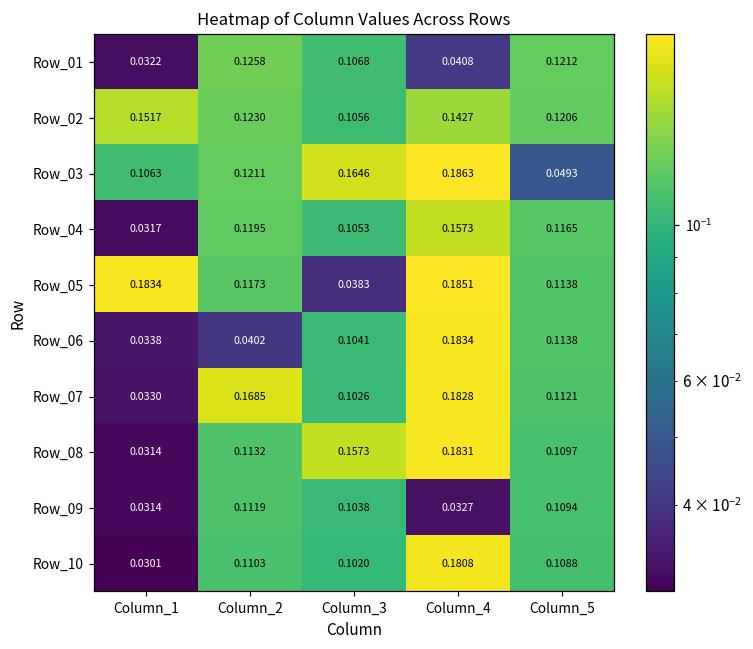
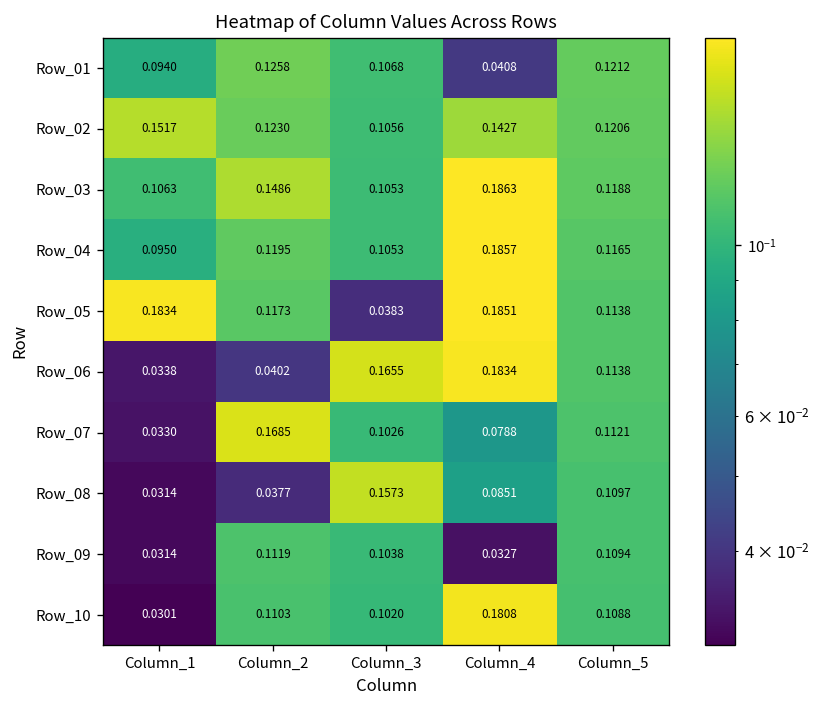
  {
    "Row_01": {
-     "Column_1": 0.0322,
+     "Column_1": 0.0940,
      "Column_2": 0.1258,
      "Column_3": 0.1068,
      "Column_4": 0.0408,
      "Column_5": 0.1212
    },
    "Row_02": {
      "Column_1": 0.1517,
      "Column_2": 0.1230,
      "Column_3": 0.1056,
      "Column_4": 0.1427,
      "Column_5": 0.1206
    },
    "Row_03": {
      "Column_1": 0.1063,
-     "Column_2": 0.1211,
-     "Column_3": 0.1646,
+     "Column_2": 0.1486,
+     "Column_3": 0.1053,
      "Column_4": 0.1863,
-     "Column_5": 0.0493
+     "Column_5": 0.1188
    },
    "Row_04": {
-     "Column_1": 0.0317,
+     "Column_1": 0.0950,
      "Column_2": 0.1195,
      "Column_3": 0.1053,
-     "Column_4": 0.1573,
+     "Column_4": 0.1857,
      "Column_5": 0.1165
    },
    "Row_05": {
      "Column_1": 0.1834,
      "Column_2": 0.1173,
      "Column_3": 0.0383,
      "Column_4": 0.1851,
      "Column_5": 0.1138
    },
    "Row_06": {
      "Column_1": 0.0338,
      "Column_2": 0.0402,
-     "Column_3": 0.1041,
+     "Column_3": 0.1655,
      "Column_4": 0.1834,
      "Column_5": 0.1138
    },
    "Row_07": {
      "Column_1": 0.0330,
      "Column_2": 0.1685,
      "Column_3": 0.1026,
-     "Column_4": 0.1828,
+     "Column_4": 0.0788,
      "Column_5": 0.1121
    },
    "Row_08": {
      "Column_1": 0.0314,
-     "Column_2": 0.1132,
+     "Column_2": 0.0377,
      "Column_3": 0.1573,
-     "Column_4": 0.1831,
+     "Column_4": 0.0851,
      "Column_5": 0.1097
    },
    "Row_09": {
      "Column_1": 0.0314,
      "Column_2": 0.1119,
      "Column_3": 0.1038,
      "Column_4": 0.0327,
      "Column_5": 0.1094
    },
    "Row_10": {
      "Column_1": 0.0301,
      "Column_2": 0.1103,
      "Column_3": 0.1020,
      "Column_4": 0.1808,
      "Column_5": 0.1088
    }
  }
